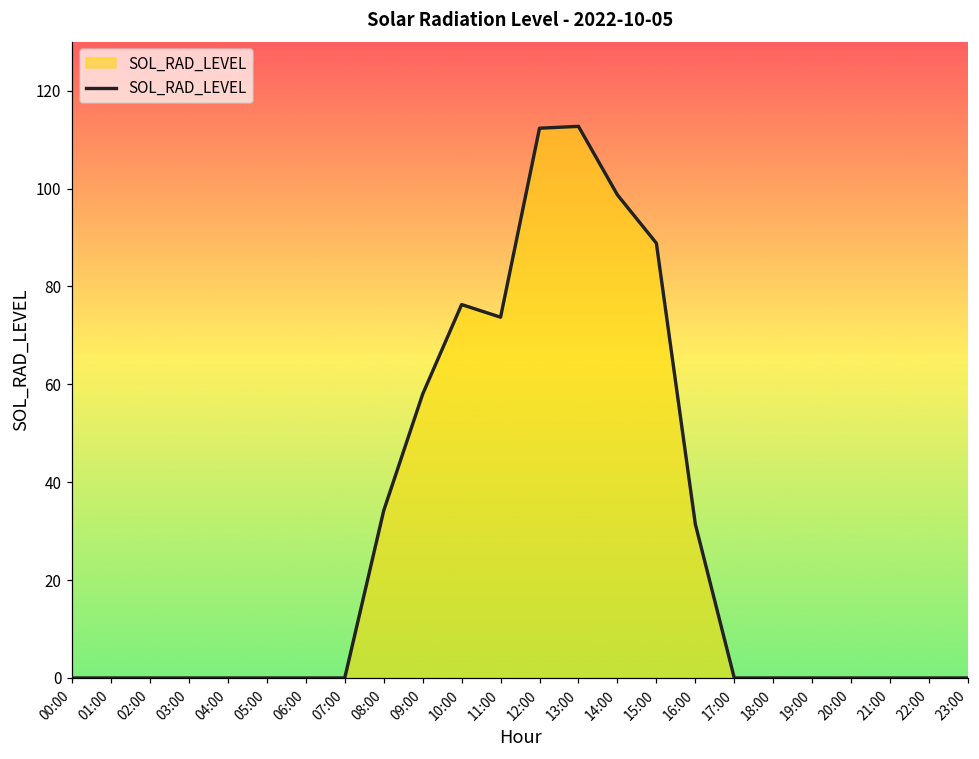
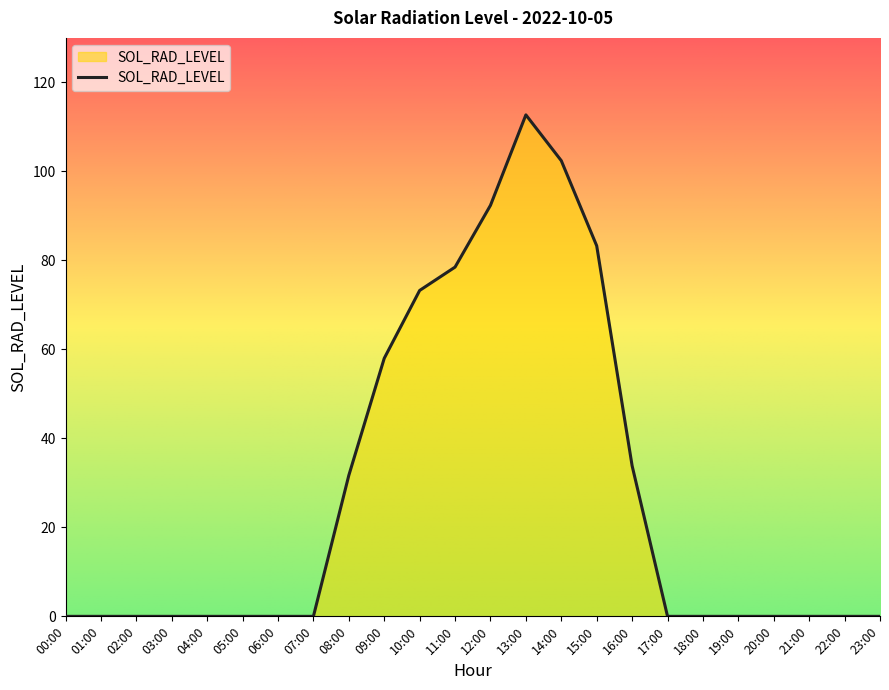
  {
    "00:00": 0,
    "01:00": 0,
    "02:00": 0,
    "03:00": 0,
    "04:00": 0,
    "05:00": 0,
    "06:00": 0,
    "07:00": 0,
-   "08:00": 34,
+   "08:00": 32,
    "09:00": 58,
-   "10:00": 76,
-   "11:00": 74,
-   "12:00": 112,
+   "10:00": 73,
+   "11:00": 78,
+   "12:00": 92,
    "13:00": 113,
-   "14:00": 99,
-   "15:00": 89,
-   "16:00": 31,
+   "14:00": 102,
+   "15:00": 83,
+   "16:00": 34,
    "17:00": 0,
    "18:00": 0,
    "19:00": 0,
    "20:00": 0,
    "21:00": 0,
    "22:00": 0,
    "23:00": 0
  }
